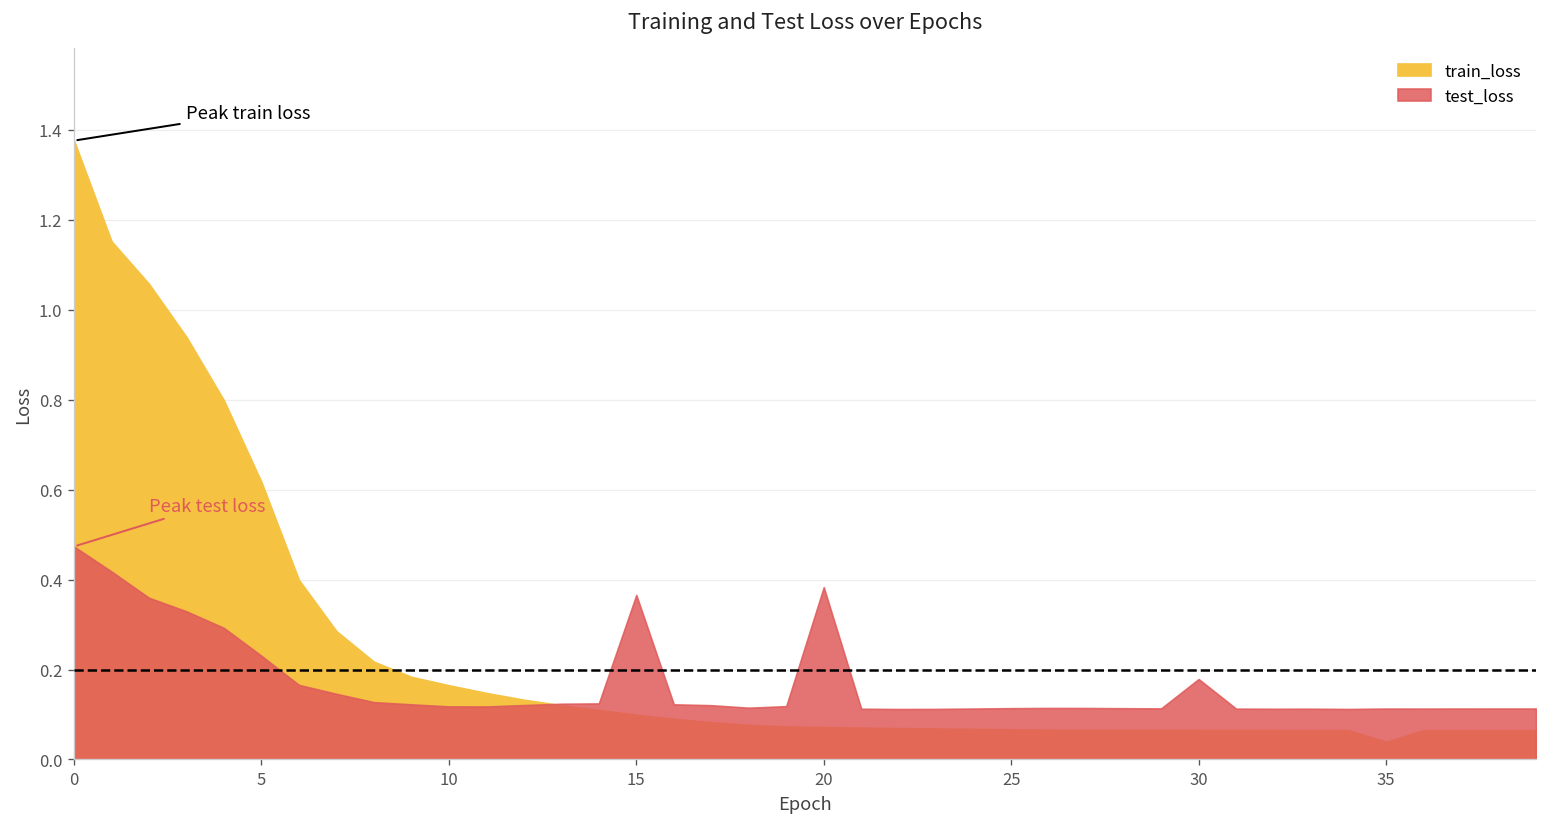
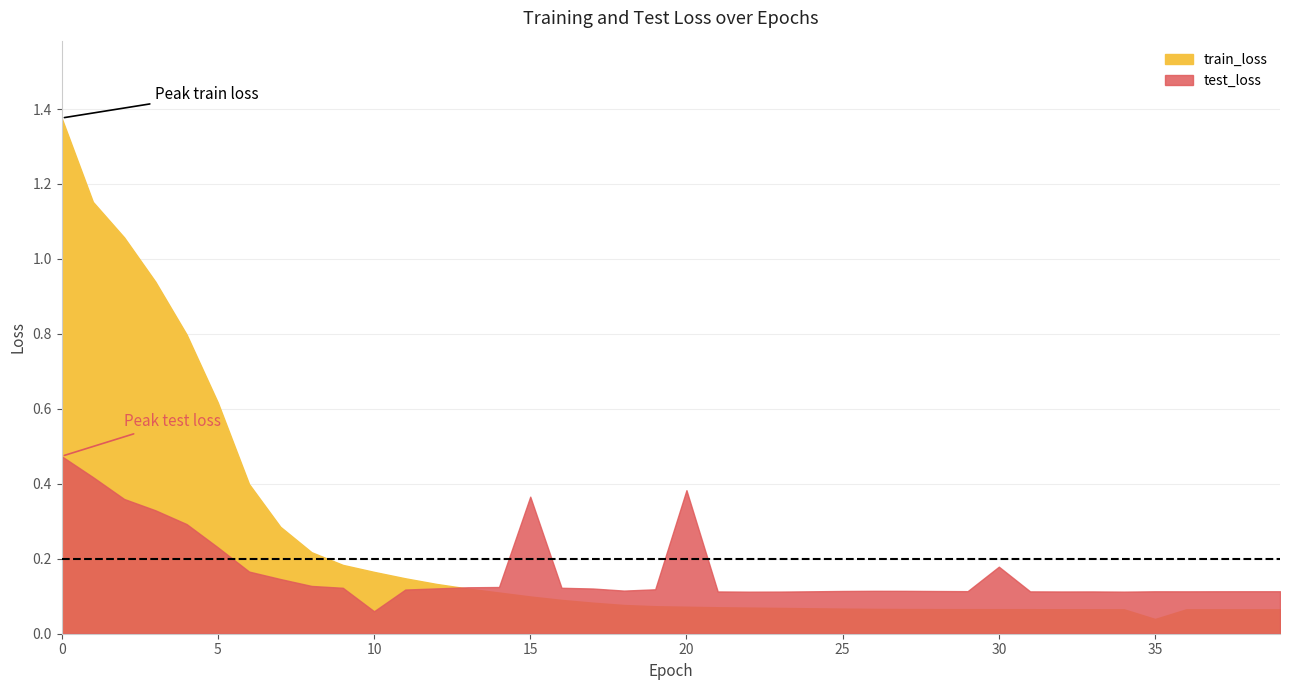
  {
    "train_loss": {
      "0": 1.38,
      "5": 0.62,
      "10": 0.17,
      "15": 0.10,
      "20": 0.07,
      "25": 0.07,
      "30": 0.07,
      "35": 0.04
    },
    "test_loss": {
      "0": 0.47,
      "5": 0.23,
-     "10": 0.12,
+     "10": 0.06,
      "15": 0.37,
      "20": 0.38,
      "25": 0.11,
      "30": 0.18,
      "35": 0.11
    }
  }
